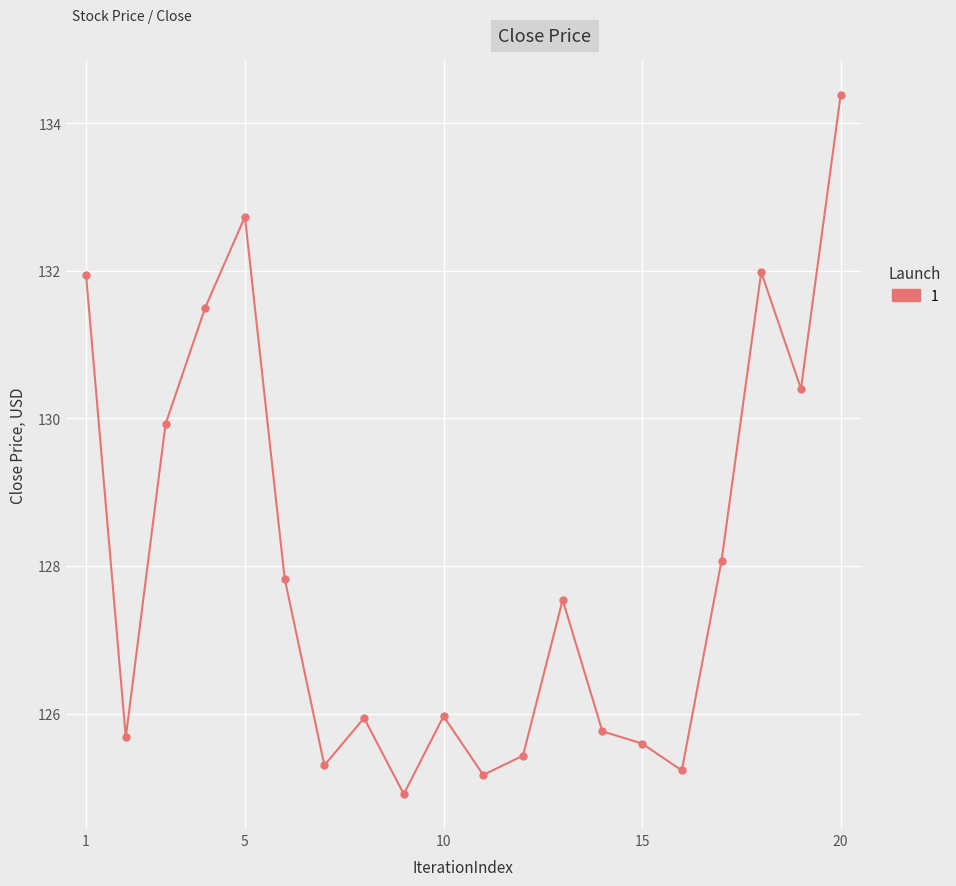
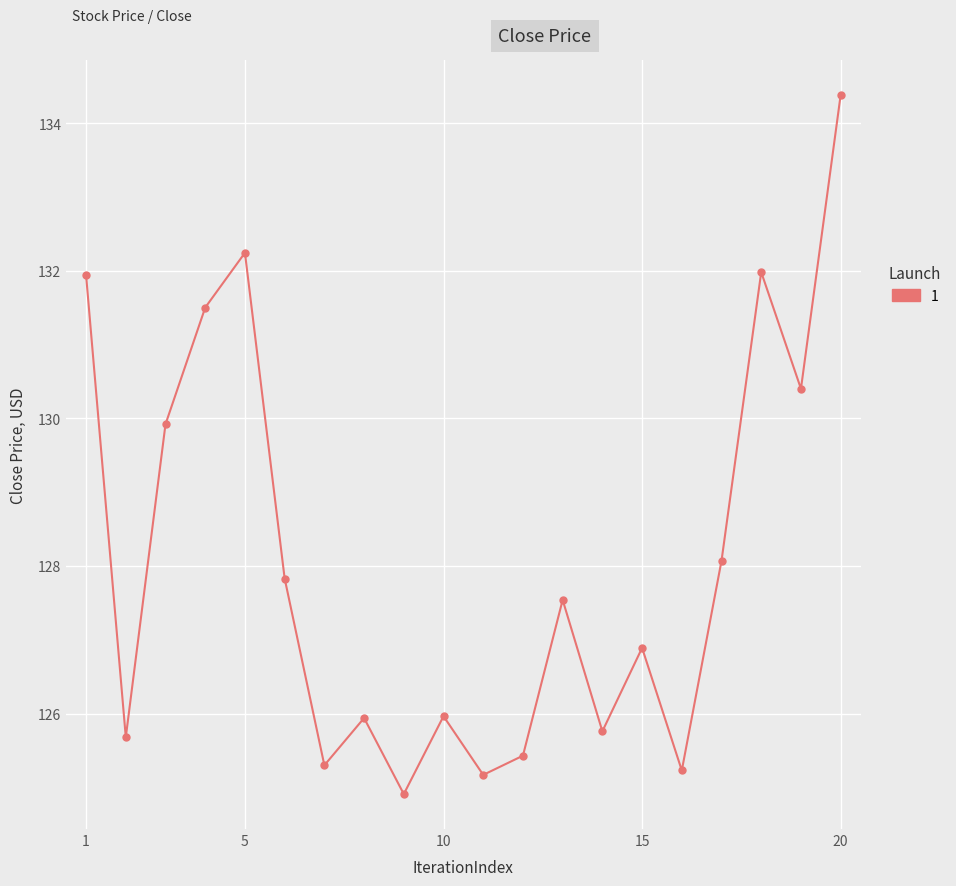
  {
    "1": 131.9,
-   "5": 132.7,
+   "5": 132.2,
    "10": 126.0,
-   "15": 125.6,
+   "15": 126.9,
    "20": 134.4
  }
